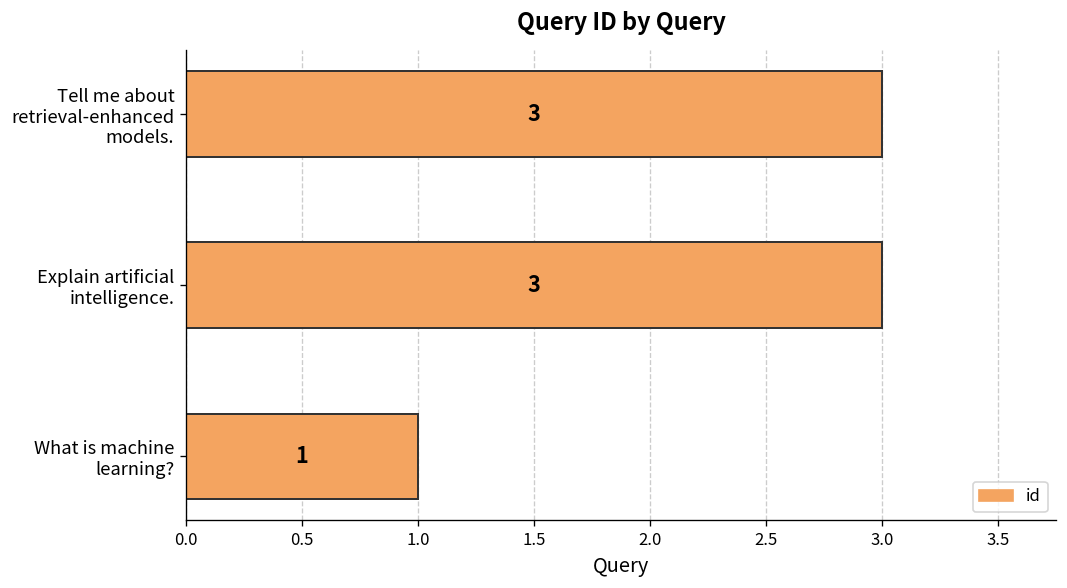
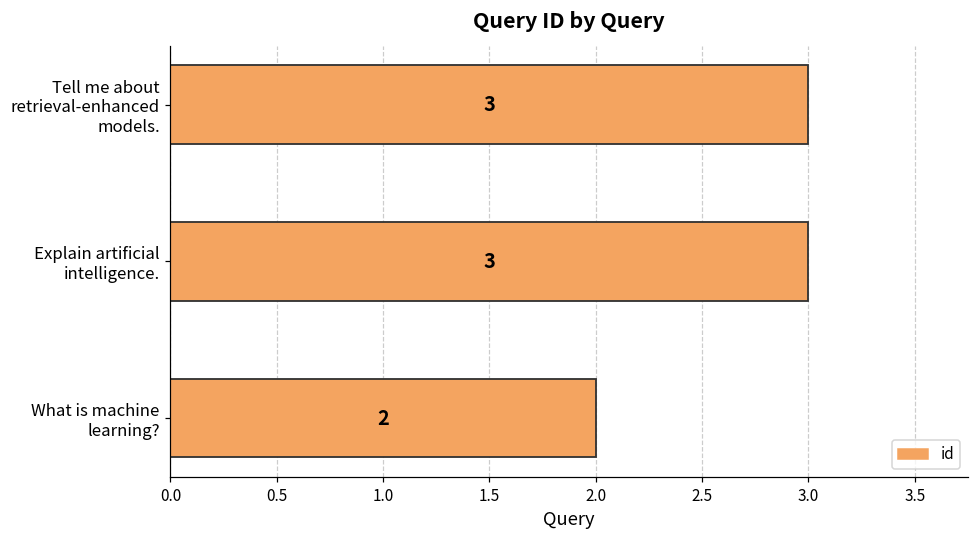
  {
    "Tell me about retrieval-enhanced models.": 3,
    "Explain artificial intelligence.": 3,
-   "What is machine learning?": 1
+   "What is machine learning?": 2
  }
